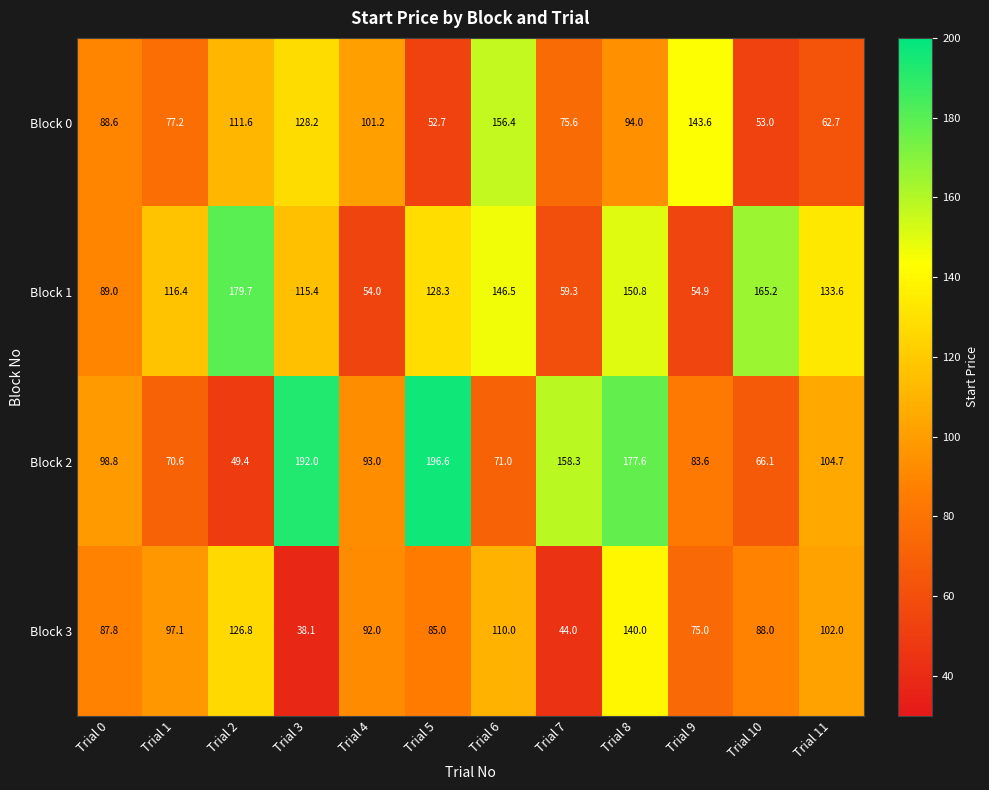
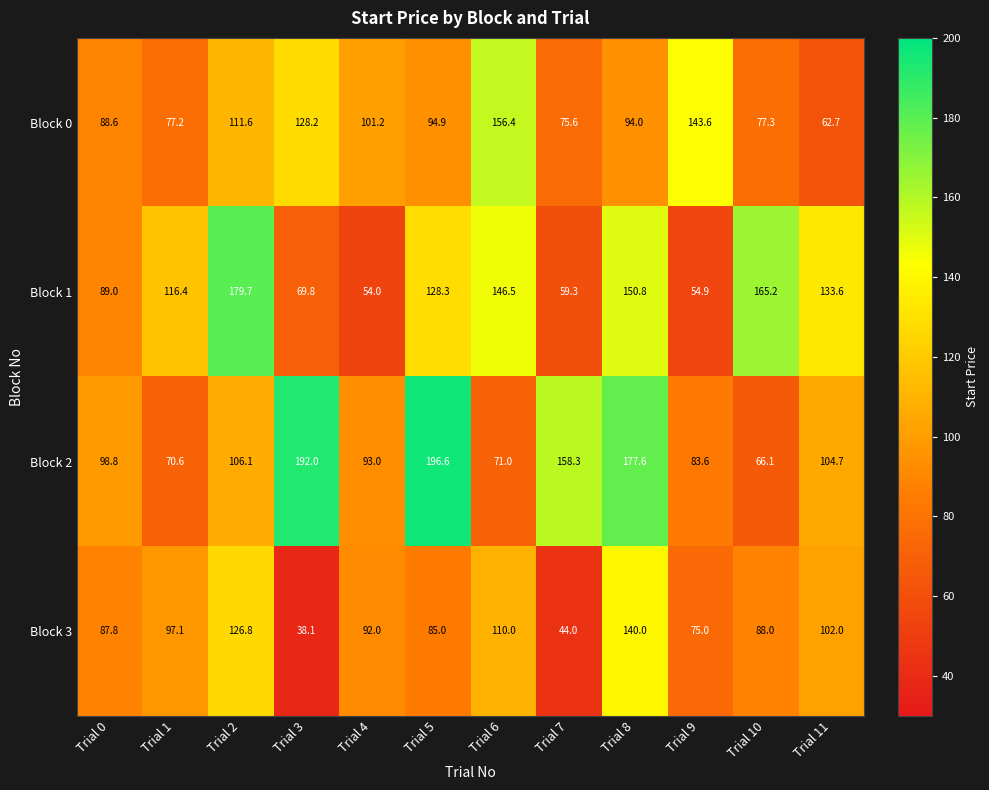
  {
    "Block 0": {
      "Trial 0": 88.6,
      "Trial 1": 77.2,
      "Trial 2": 111.6,
      "Trial 3": 128.2,
      "Trial 4": 101.2,
-     "Trial 5": 52.7,
+     "Trial 5": 94.9,
      "Trial 6": 156.4,
      "Trial 7": 75.6,
      "Trial 8": 94.0,
      "Trial 9": 143.6,
-     "Trial 10": 53.0,
+     "Trial 10": 77.3,
      "Trial 11": 62.7
    },
    "Block 1": {
      "Trial 0": 89.0,
      "Trial 1": 116.4,
      "Trial 2": 179.7,
-     "Trial 3": 115.4,
+     "Trial 3": 69.8,
      "Trial 4": 54.0,
      "Trial 5": 128.3,
      "Trial 6": 146.5,
      "Trial 7": 59.3,
      "Trial 8": 150.8,
      "Trial 9": 54.9,
      "Trial 10": 165.2,
      "Trial 11": 133.6
    },
    "Block 2": {
      "Trial 0": 98.8,
      "Trial 1": 70.6,
-     "Trial 2": 49.4,
+     "Trial 2": 106.1,
      "Trial 3": 192.0,
      "Trial 4": 93.0,
      "Trial 5": 196.6,
      "Trial 6": 71.0,
      "Trial 7": 158.3,
      "Trial 8": 177.6,
      "Trial 9": 83.6,
      "Trial 10": 66.1,
      "Trial 11": 104.7
    },
    "Block 3": {
      "Trial 0": 87.8,
      "Trial 1": 97.1,
      "Trial 2": 126.8,
      "Trial 3": 38.1,
      "Trial 4": 92.0,
      "Trial 5": 85.0,
      "Trial 6": 110.0,
      "Trial 7": 44.0,
      "Trial 8": 140.0,
      "Trial 9": 75.0,
      "Trial 10": 88.0,
      "Trial 11": 102.0
    }
  }
